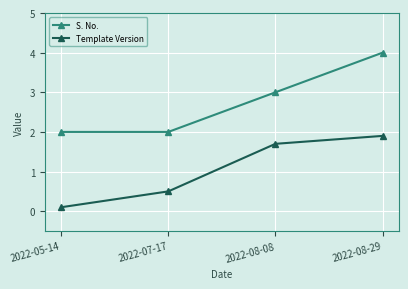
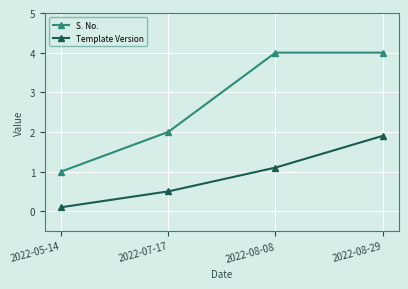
  {
    "S. No.": {
-     "2022-05-14": 2,
+     "2022-05-14": 1,
      "2022-07-17": 2,
-     "2022-08-08": 3,
+     "2022-08-08": 4,
      "2022-08-29": 4
    },
    "Template Version": {
      "2022-05-14": 0.1,
      "2022-07-17": 0.5,
-     "2022-08-08": 1.7,
+     "2022-08-08": 1.1,
      "2022-08-29": 1.9
    }
  }
